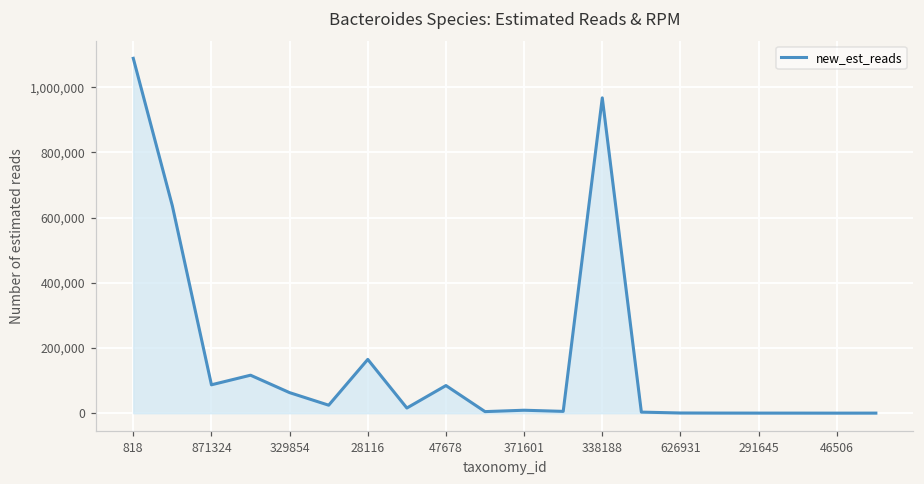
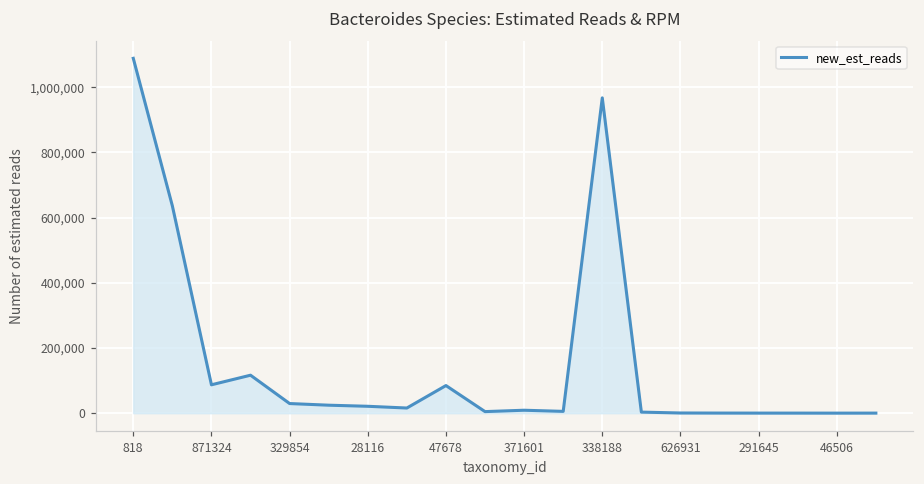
  {
    "818": "1,090,000",
    "871324": "90,000",
-   "329854": "60,000",
-   "28116": "160,000",
+   "329854": "30,000",
+   "28116": "20,000",
    "47678": "80,000",
    "371601": "10,000",
    "338188": "970,000",
    "626931": "0",
    "291645": "0",
    "46506": "0"
  }
